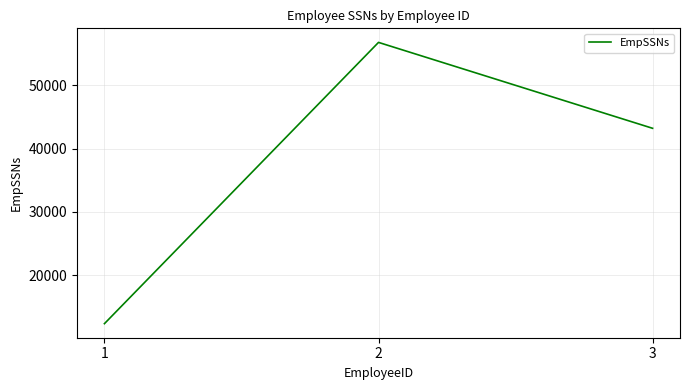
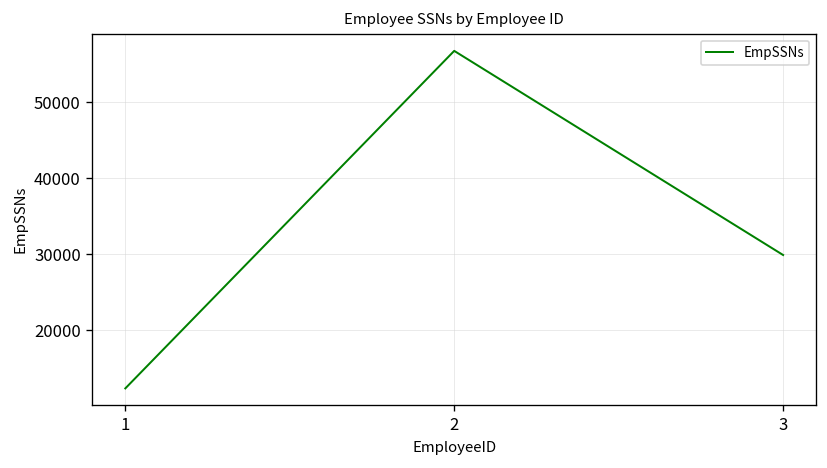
  {
    "1": 12000,
    "2": 57000,
-   "3": 43000
+   "3": 30000
  }
